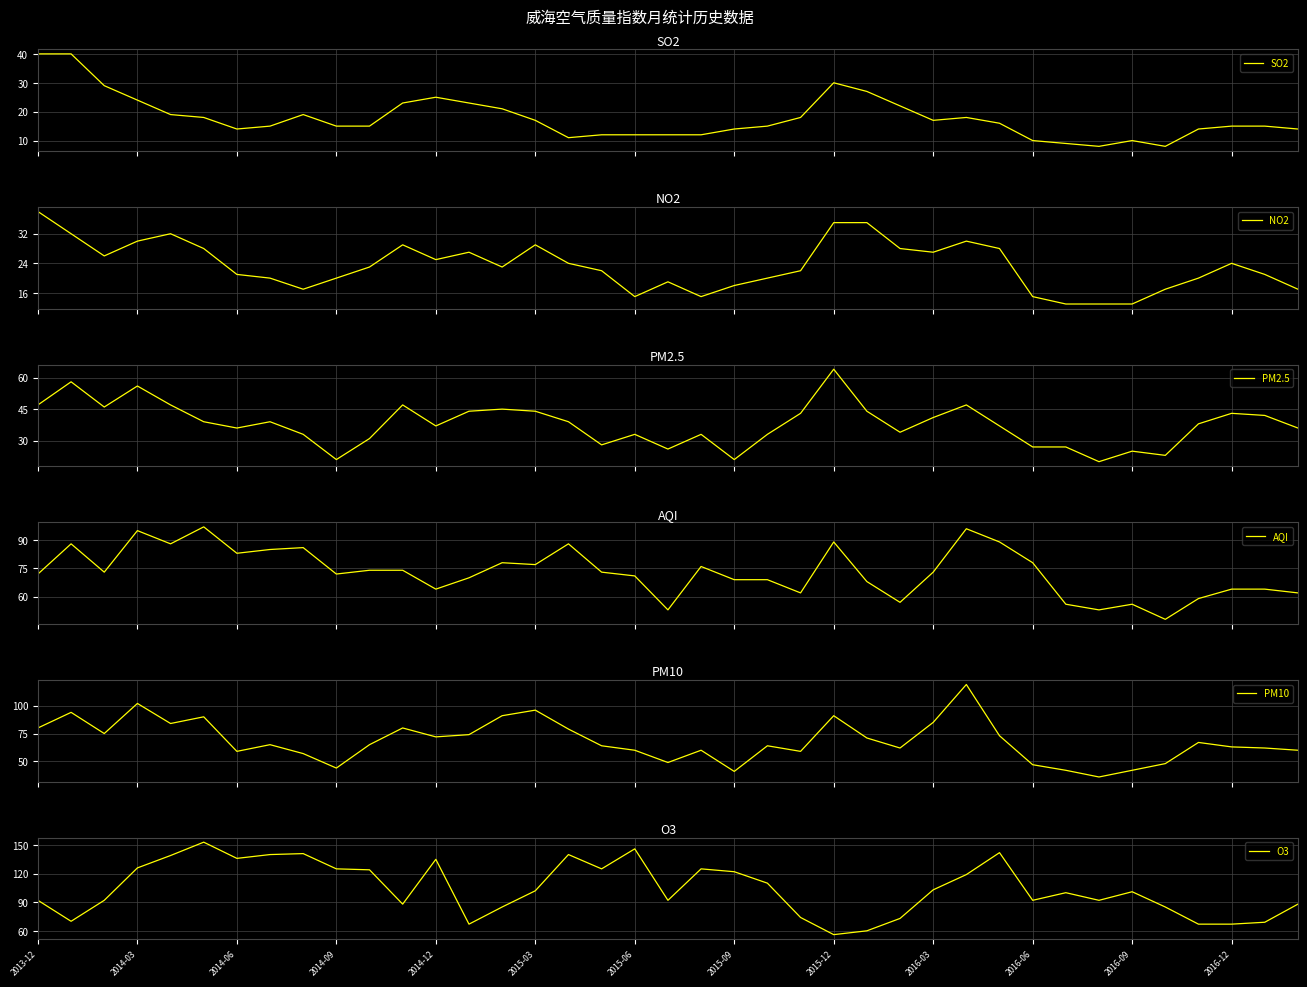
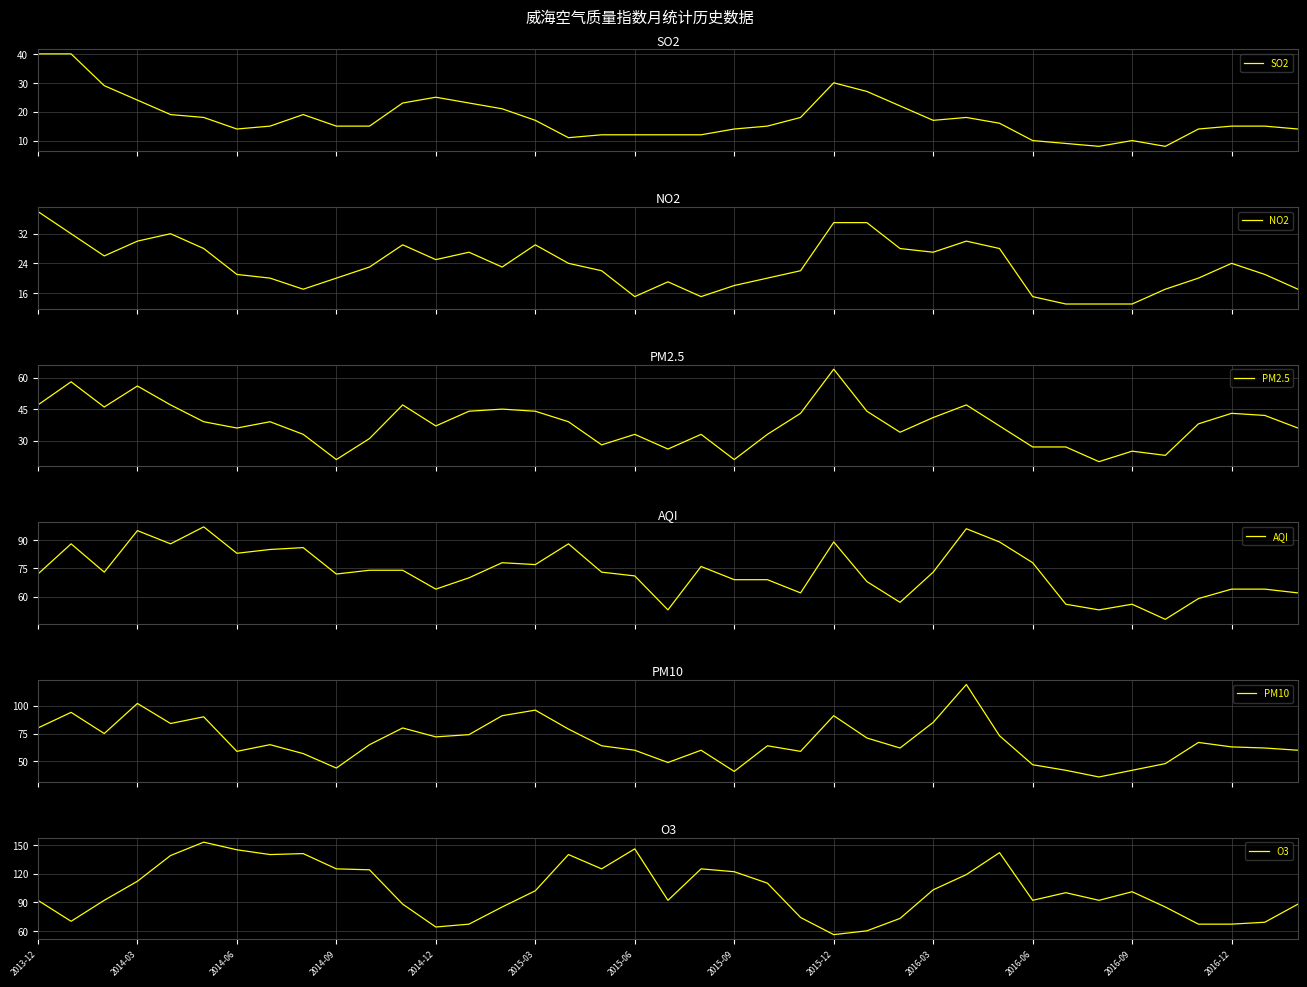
  {
    "O3": {
      "2013-12": 90,
-     "2014-03": 130,
-     "2014-06": 140,
+     "2014-03": 110,
+     "2014-06": 150,
      "2014-09": 130,
-     "2014-12": 140,
+     "2014-12": 60,
      "2015-03": 100,
      "2015-06": 150,
      "2015-09": 120,
      "2015-12": 60,
      "2016-03": 100,
      "2016-06": 90,
      "2016-09": 100,
      "2016-12": 70
    }
  }
